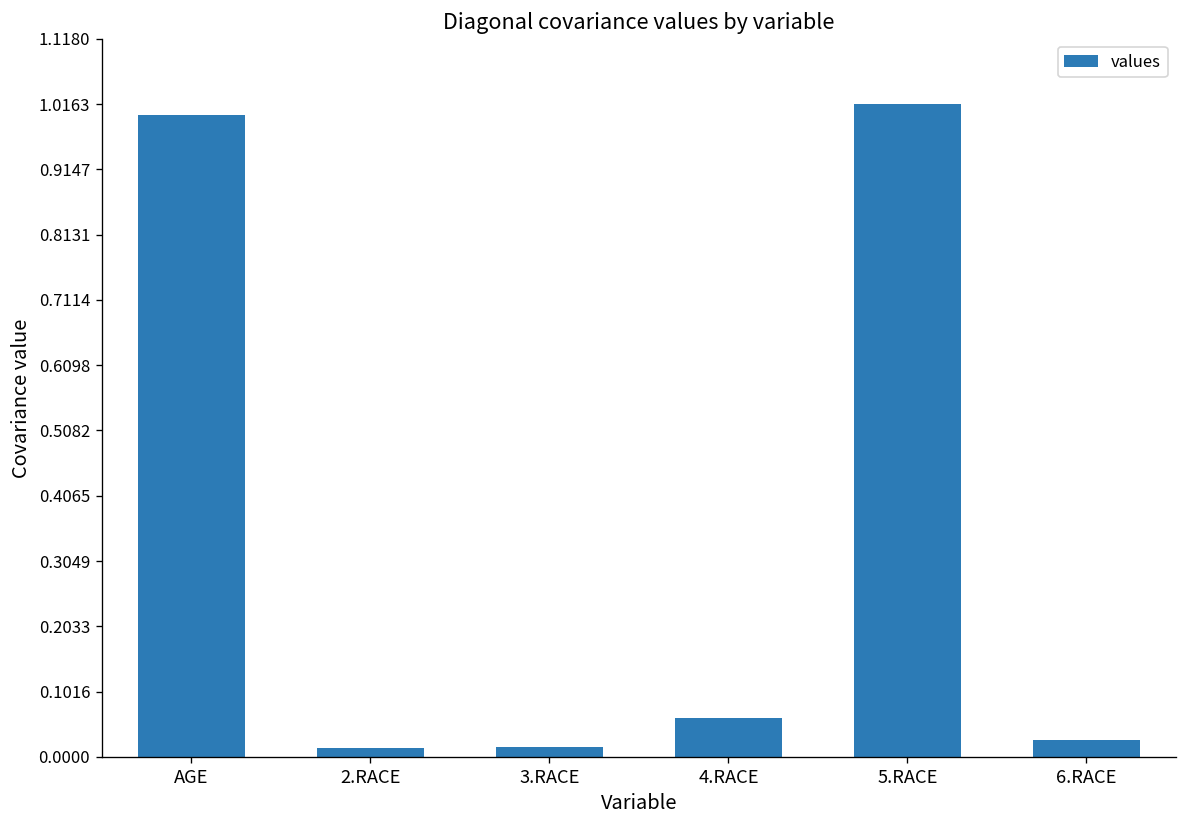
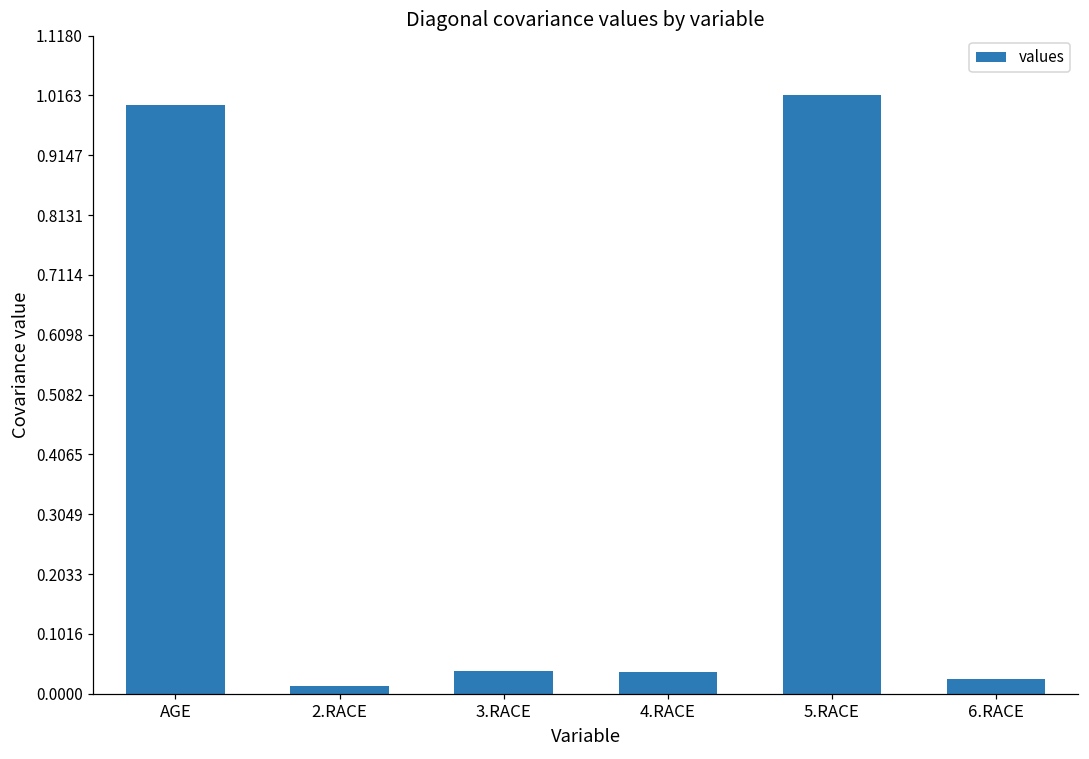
  {
    "AGE": 1.00,
    "2.RACE": 0.01,
-   "3.RACE": 0.02,
-   "4.RACE": 0.06,
+   "3.RACE": 0.04,
+   "4.RACE": 0.04,
    "5.RACE": 1.02,
    "6.RACE": 0.03
  }
